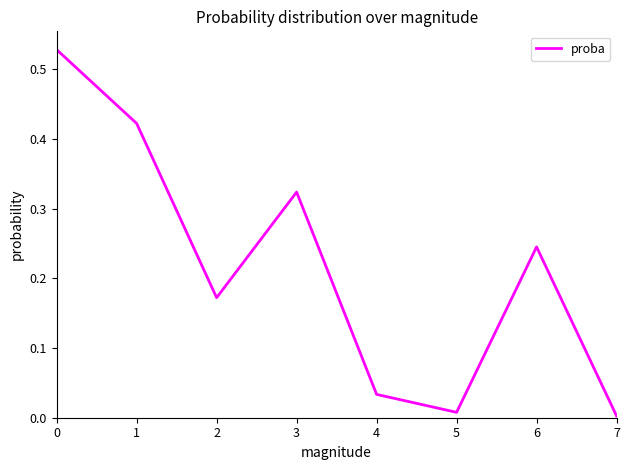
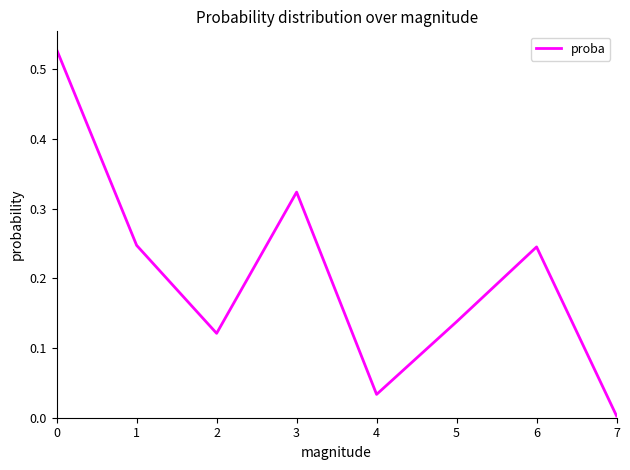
  {
    "0": 0.53,
-   "1": 0.42,
-   "2": 0.17,
+   "1": 0.25,
+   "2": 0.12,
    "3": 0.32,
    "4": 0.03,
-   "5": 0.01,
+   "5": 0.14,
    "6": 0.25,
    "7": 0.00
  }
